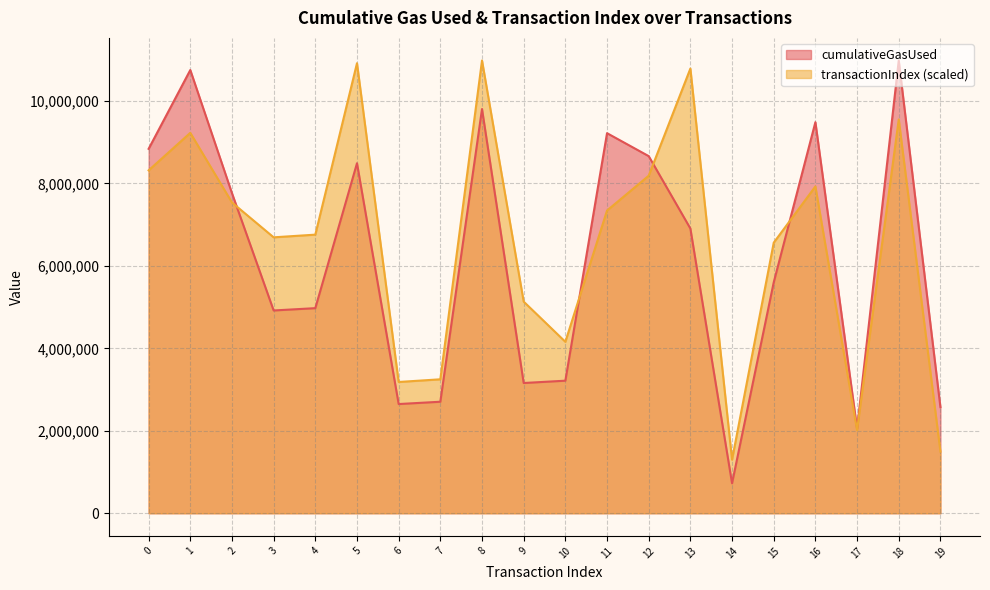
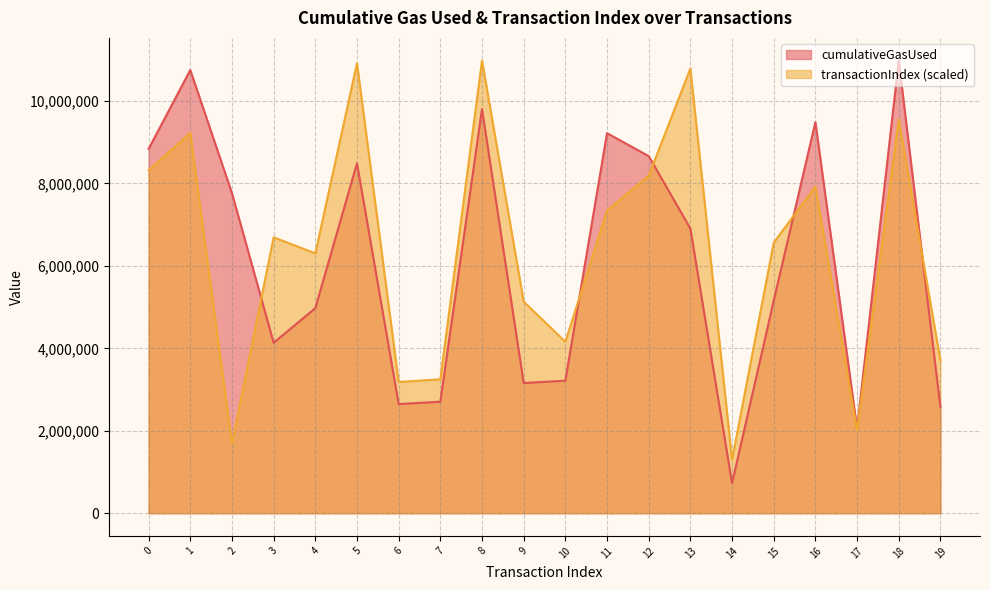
  {
    "cumulativeGasUsed": {
      "0": "8,800,000",
      "1": "10,700,000",
      "2": "7,800,000",
-     "3": "4,900,000",
+     "3": "4,100,000",
      "4": "5,000,000",
      "5": "8,500,000",
      "6": "2,600,000",
      "7": "2,700,000",
      "8": "9,800,000",
      "9": "3,200,000",
      "10": "3,200,000",
      "11": "9,200,000",
      "12": "8,700,000",
      "13": "6,900,000",
      "14": "700,000",
-     "15": "5,600,000",
+     "15": "5,200,000",
      "16": "9,500,000",
      "19": "2,600,000"
    },
    "transactionIndex (scaled)": {
      "0": "8,300,000",
      "1": "9,200,000",
-     "2": "7,500,000",
+     "2": "1,700,000",
      "3": "6,700,000",
-     "4": "6,800,000",
+     "4": "6,300,000",
      "5": "10,900,000",
      "6": "3,200,000",
      "7": "3,200,000",
      "8": "11,000,000",
      "9": "5,100,000",
      "10": "4,200,000",
      "11": "7,300,000",
      "12": "8,200,000",
      "13": "10,800,000",
      "14": "1,300,000",
      "15": "6,600,000",
      "16": "7,900,000",
      "18": "9,600,000",
-     "19": "1,500,000"
+     "19": "3,700,000"
    }
  }
